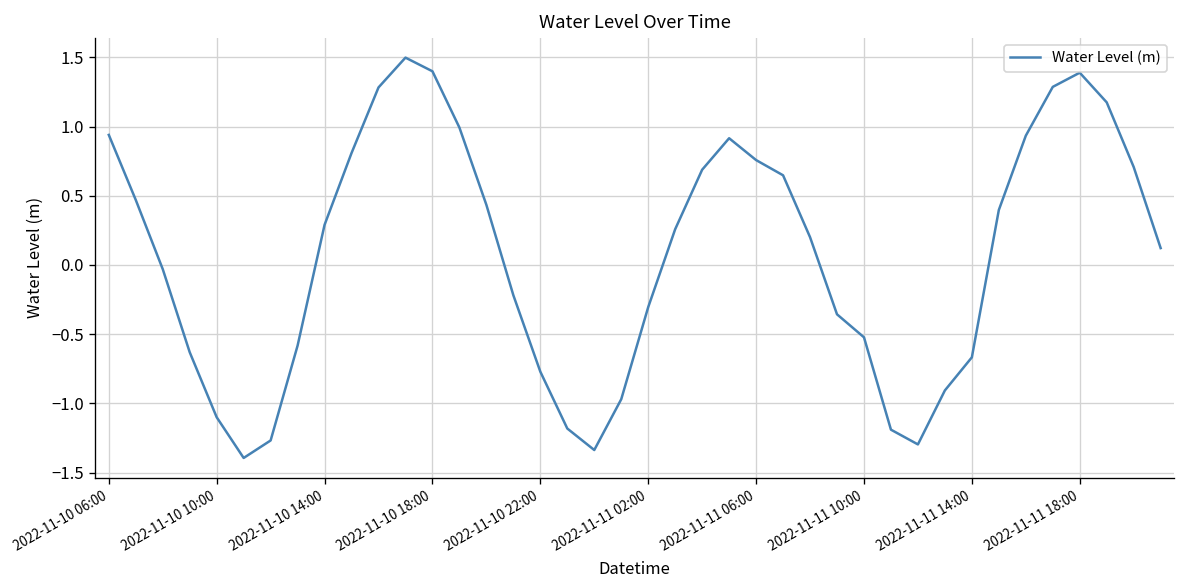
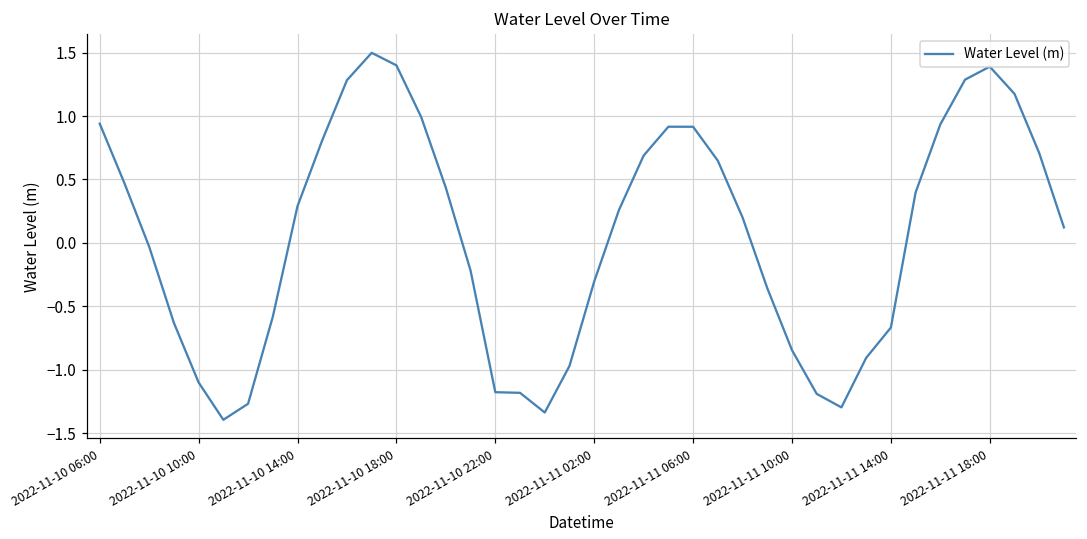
  {
    "2022-11-10 06:00": 0.94,
    "2022-11-10 10:00": -1.10,
    "2022-11-10 14:00": 0.29,
    "2022-11-10 18:00": 1.40,
-   "2022-11-10 22:00": -0.77,
+   "2022-11-10 22:00": -1.18,
    "2022-11-11 02:00": -0.30,
-   "2022-11-11 06:00": 0.76,
-   "2022-11-11 10:00": -0.52,
+   "2022-11-11 06:00": 0.92,
+   "2022-11-11 10:00": -0.84,
    "2022-11-11 14:00": -0.67
  }
